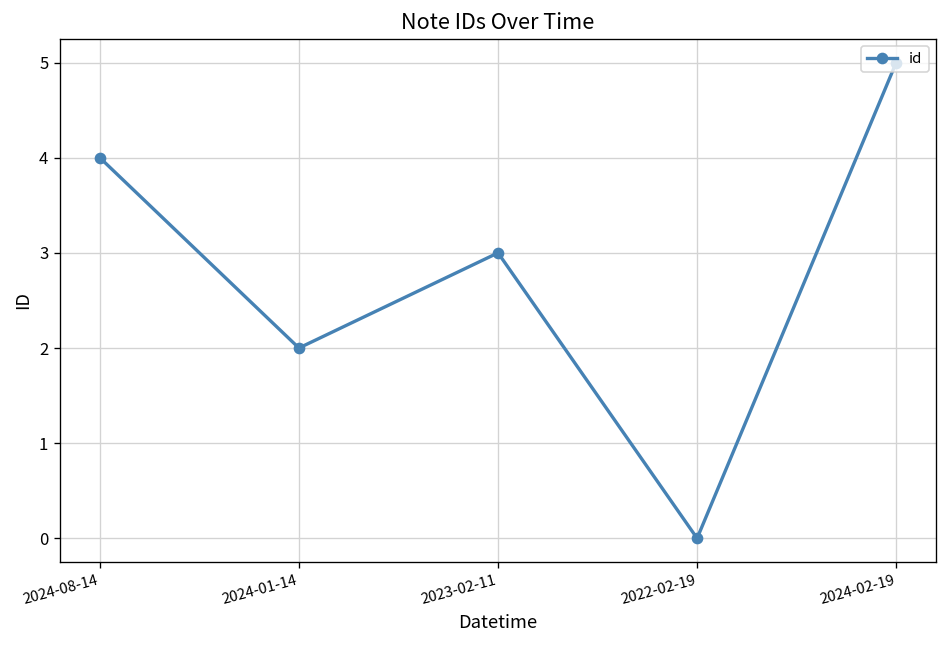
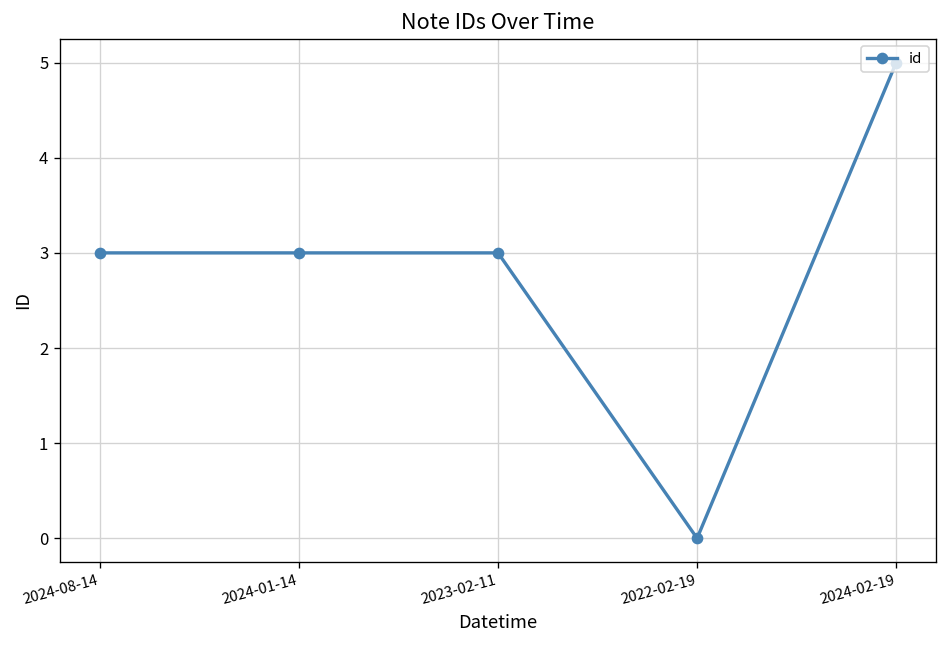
  {
-   "2024-08-14": 4,
-   "2024-01-14": 2,
+   "2024-08-14": 3,
+   "2024-01-14": 3,
    "2023-02-11": 3,
    "2022-02-19": 0
  }
